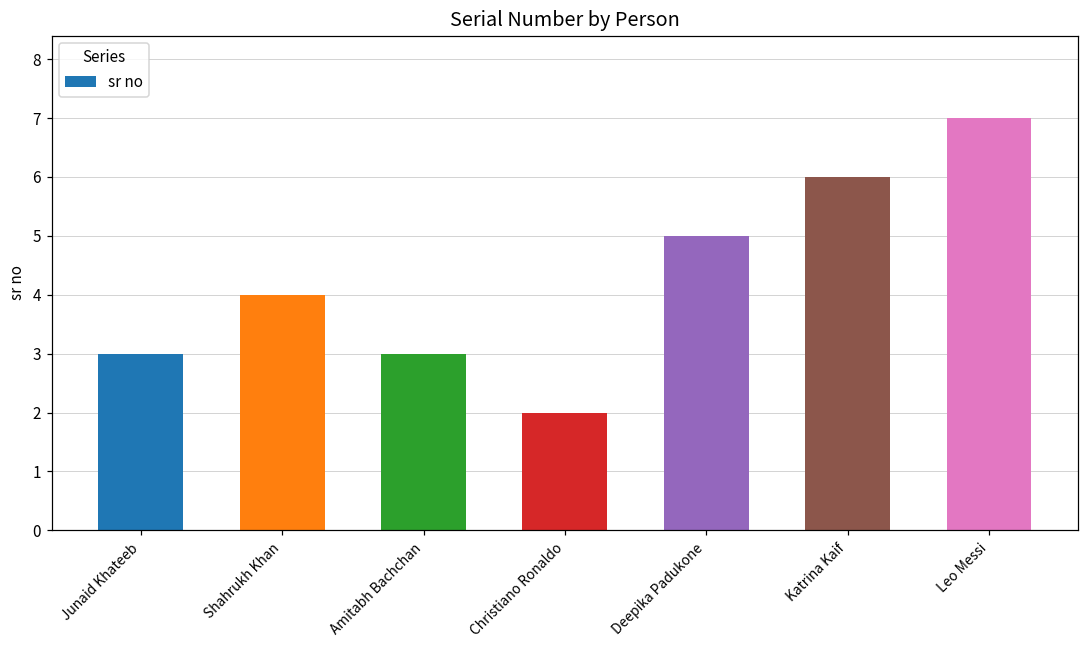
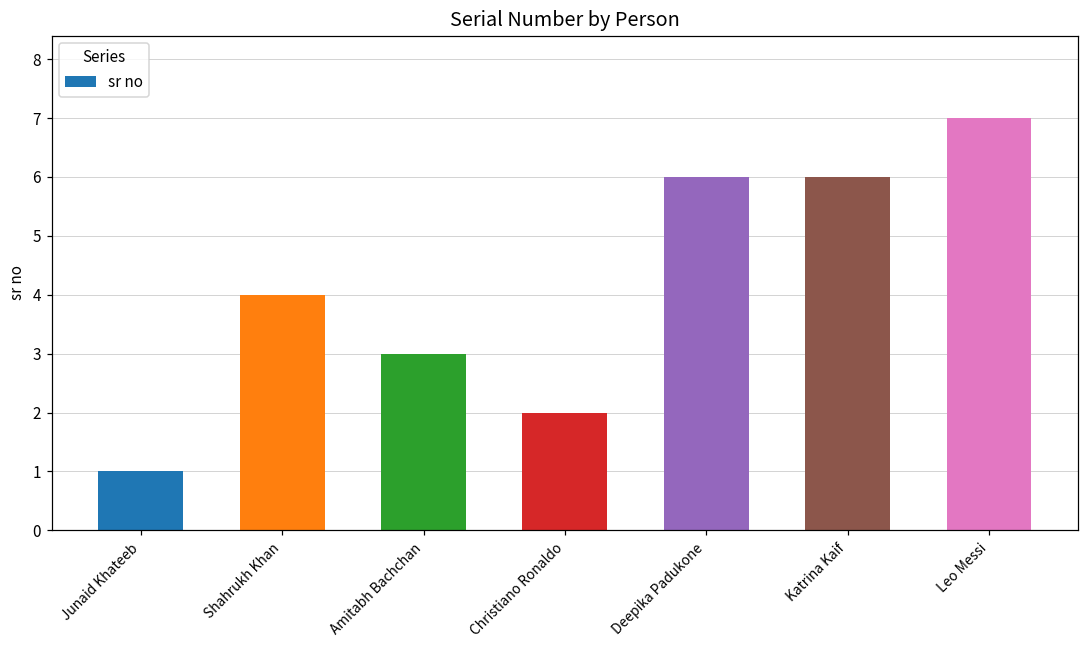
  {
-   "Junaid Khateeb": 3,
+   "Junaid Khateeb": 1,
    "Shahrukh Khan": 4,
    "Amitabh Bachchan": 3,
    "Christiano Ronaldo": 2,
-   "Deepika Padukone": 5,
+   "Deepika Padukone": 6,
    "Katrina Kaif": 6,
    "Leo Messi": 7
  }
